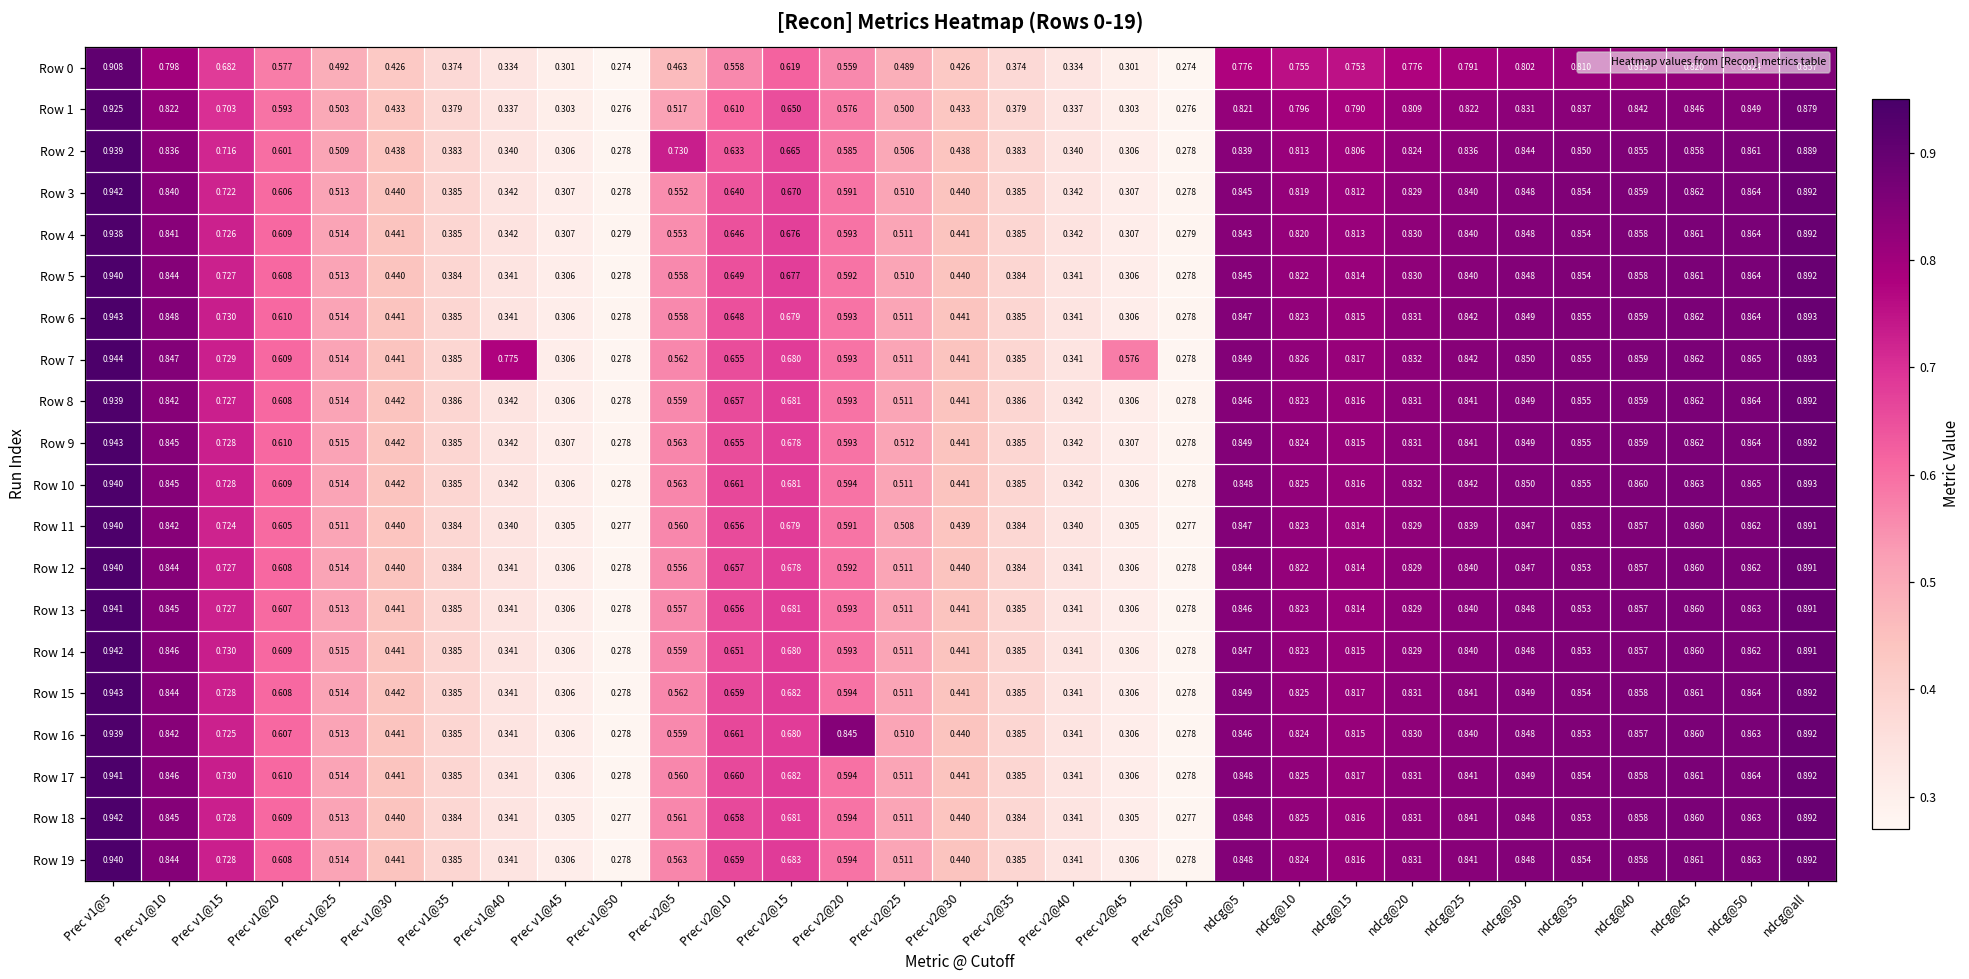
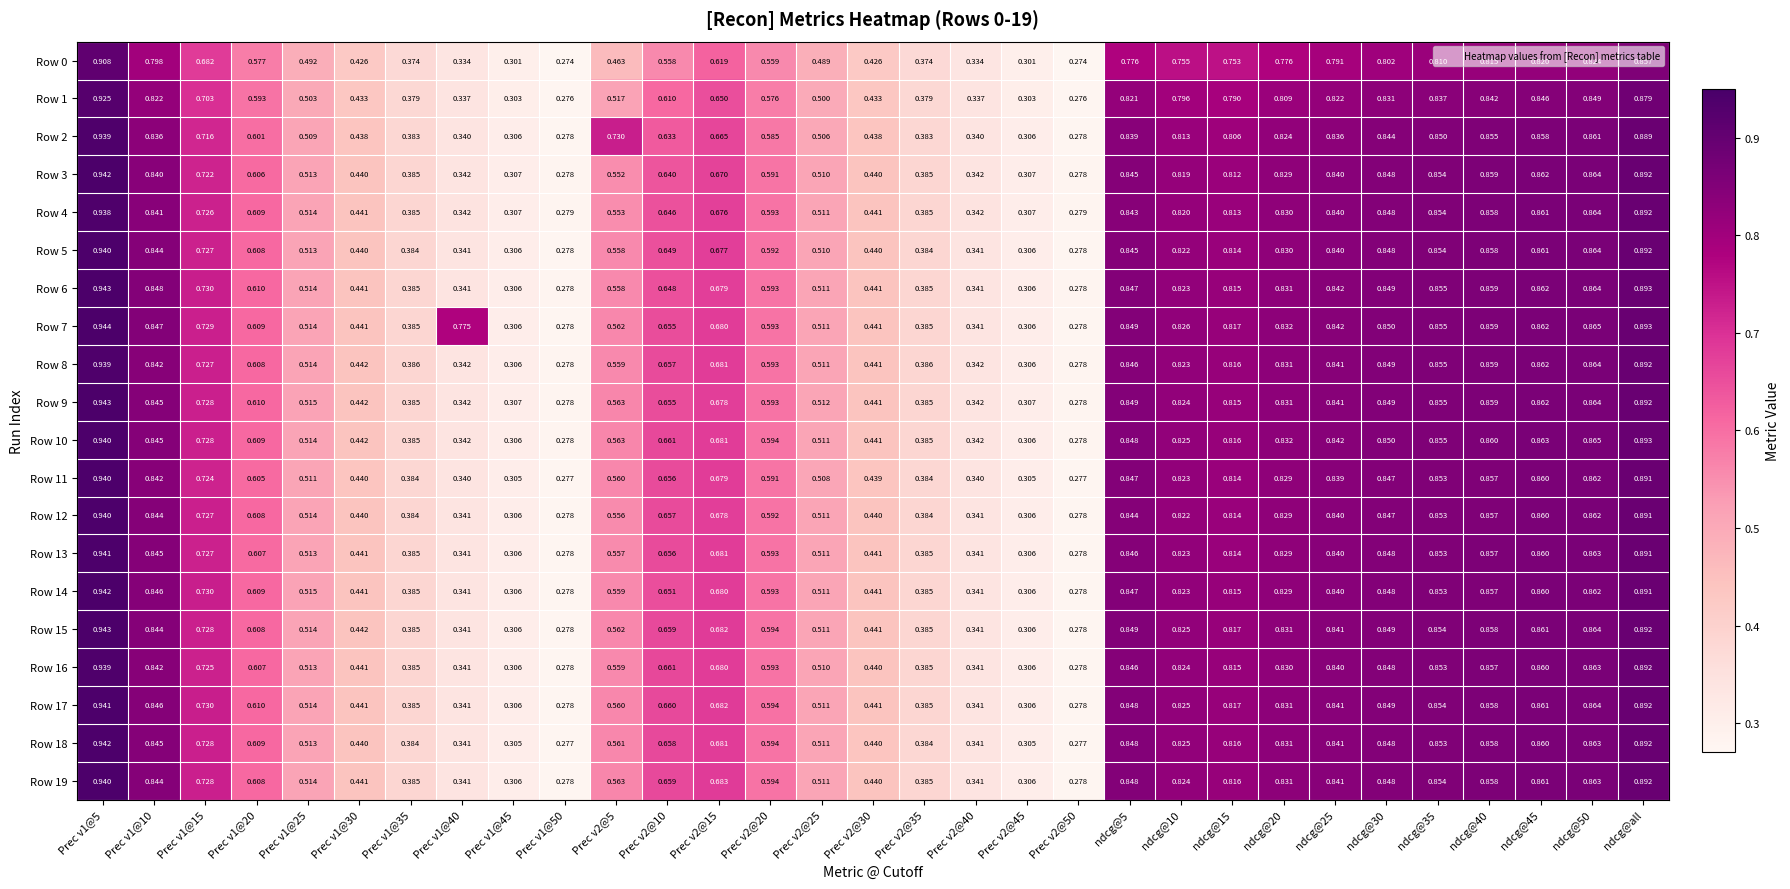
  {
    "Row 7": {
      "Prec v1@5": 0.944,
      "Prec v1@10": 0.847,
      "Prec v1@15": 0.729,
      "Prec v1@20": 0.609,
      "Prec v1@25": 0.514,
      "Prec v1@30": 0.441,
      "Prec v1@35": 0.385,
      "Prec v1@40": 0.775,
      "Prec v1@45": 0.306,
      "Prec v1@50": 0.278,
      "Prec v2@5": 0.562,
      "Prec v2@10": 0.655,
      "Prec v2@15": 0.680,
      "Prec v2@20": 0.593,
      "Prec v2@25": 0.511,
      "Prec v2@30": 0.441,
      "Prec v2@35": 0.385,
      "Prec v2@40": 0.341,
-     "Prec v2@45": 0.576,
+     "Prec v2@45": 0.306,
      "Prec v2@50": 0.278,
      "ndcg@5": 0.849,
      "ndcg@10": 0.826,
      "ndcg@15": 0.817,
      "ndcg@20": 0.832,
      "ndcg@25": 0.842,
      "ndcg@30": 0.850,
      "ndcg@35": 0.855,
      "ndcg@40": 0.859,
      "ndcg@45": 0.862,
      "ndcg@50": 0.865,
      "ndcg@all": 0.893
    },
    "Row 16": {
      "Prec v1@5": 0.939,
      "Prec v1@10": 0.842,
      "Prec v1@15": 0.725,
      "Prec v1@20": 0.607,
      "Prec v1@25": 0.513,
      "Prec v1@30": 0.441,
      "Prec v1@35": 0.385,
      "Prec v1@40": 0.341,
      "Prec v1@45": 0.306,
      "Prec v1@50": 0.278,
      "Prec v2@5": 0.559,
      "Prec v2@10": 0.661,
      "Prec v2@15": 0.680,
-     "Prec v2@20": 0.845,
+     "Prec v2@20": 0.593,
      "Prec v2@25": 0.510,
      "Prec v2@30": 0.440,
      "Prec v2@35": 0.385,
      "Prec v2@40": 0.341,
      "Prec v2@45": 0.306,
      "Prec v2@50": 0.278,
      "ndcg@5": 0.846,
      "ndcg@10": 0.824,
      "ndcg@15": 0.815,
      "ndcg@20": 0.830,
      "ndcg@25": 0.840,
      "ndcg@30": 0.848,
      "ndcg@35": 0.853,
      "ndcg@40": 0.857,
      "ndcg@45": 0.860,
      "ndcg@50": 0.863,
      "ndcg@all": 0.892
    }
  }
